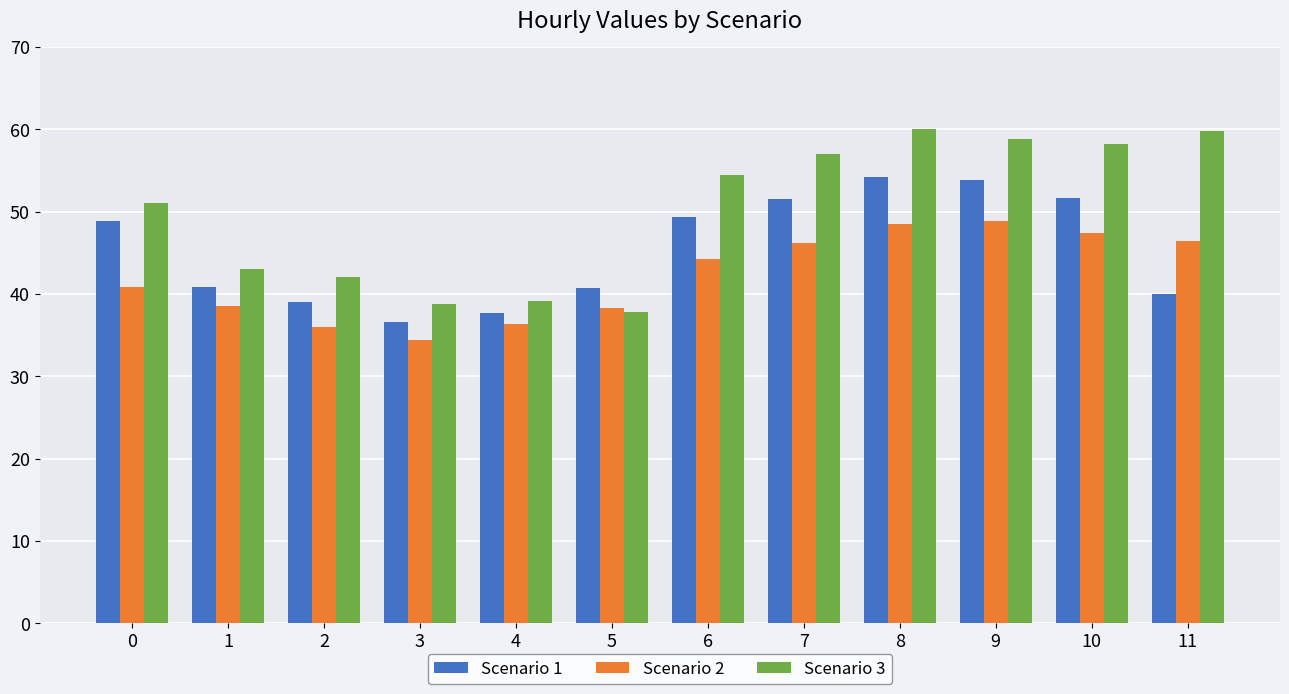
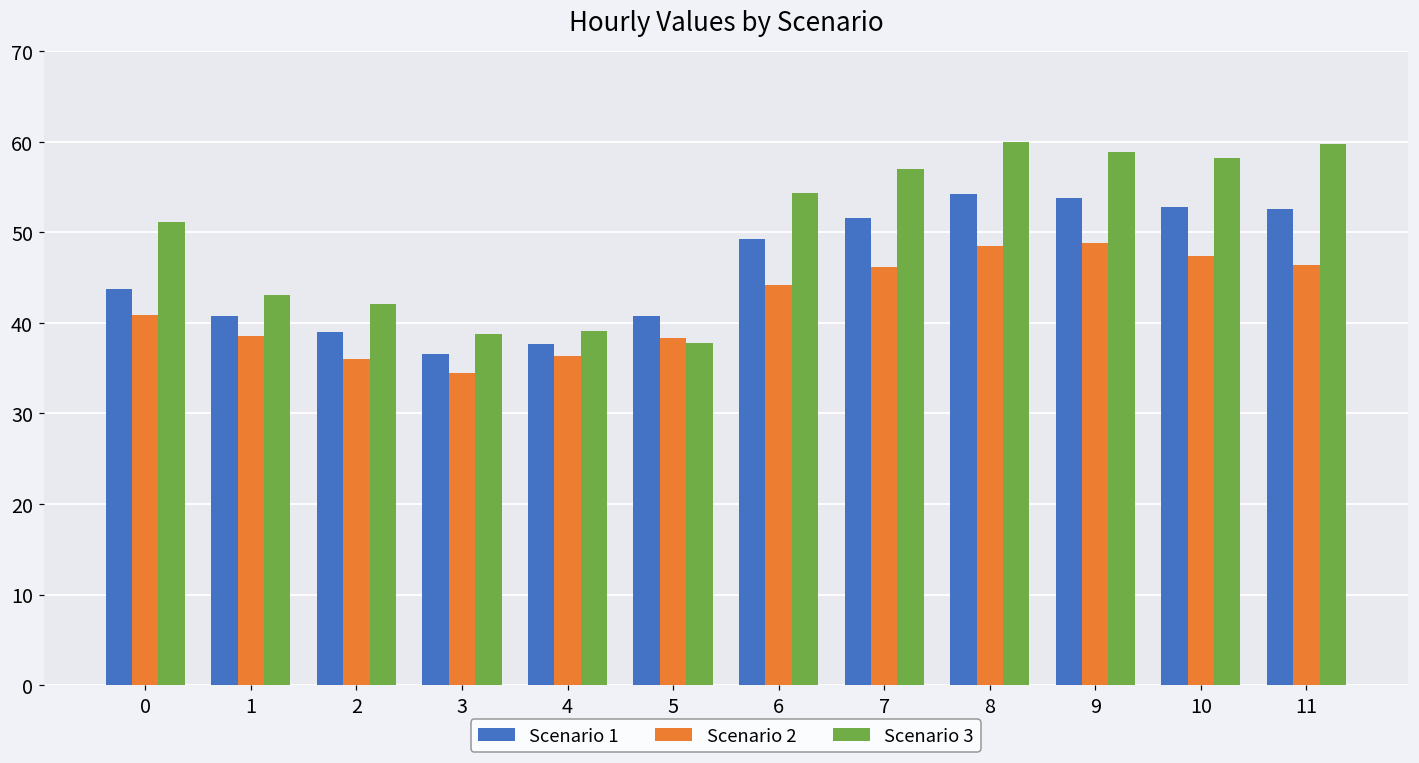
  {
    "Scenario 1": {
-     "0": 49,
+     "0": 44,
      "1": 41,
      "2": 39,
      "3": 37,
      "4": 38,
      "5": 41,
      "6": 49,
      "7": 52,
      "8": 54,
      "9": 54,
-     "10": 52,
-     "11": 40
+     "10": 53,
+     "11": 53
    },
    "Scenario 2": {
      "0": 41,
      "1": 39,
      "2": 36,
      "3": 34,
      "4": 36,
      "5": 38,
      "6": 44,
      "7": 46,
      "8": 48,
      "9": 49,
      "10": 47,
      "11": 46
    },
    "Scenario 3": {
      "0": 51,
      "1": 43,
      "2": 42,
      "3": 39,
      "4": 39,
      "5": 38,
      "6": 54,
      "7": 57,
      "8": 60,
      "9": 59,
      "10": 58,
      "11": 60
    }
  }
